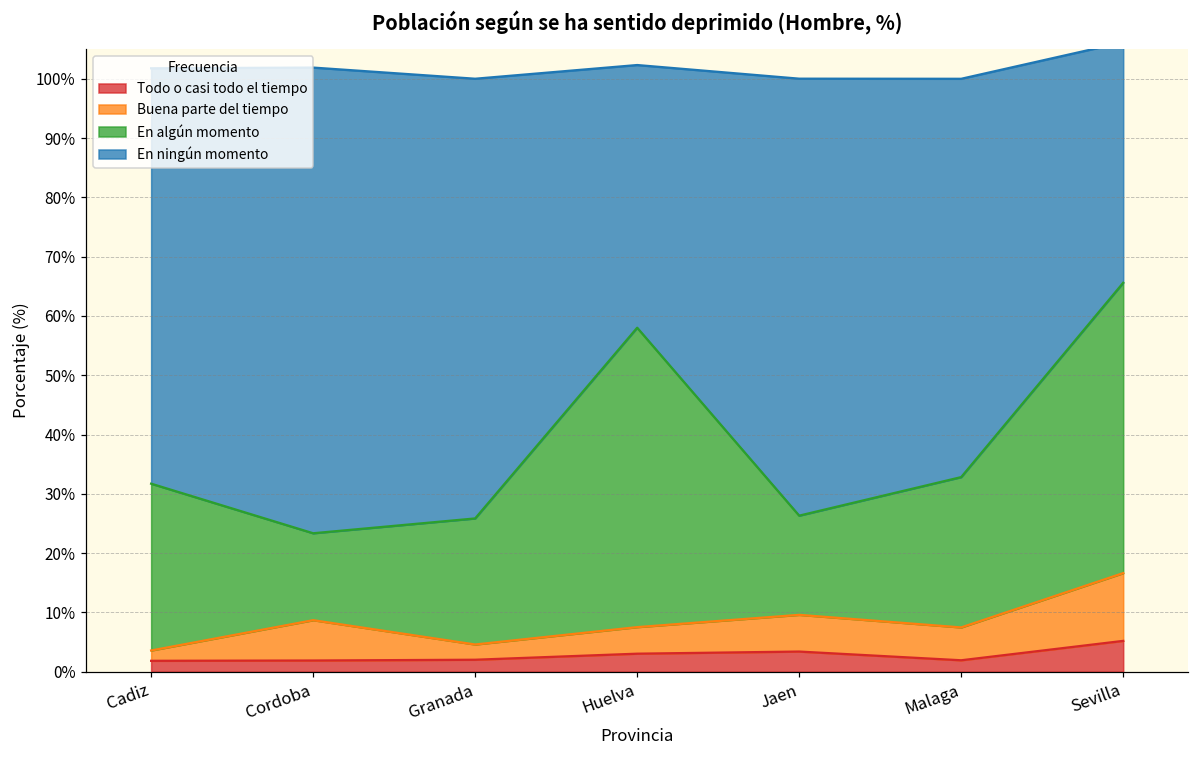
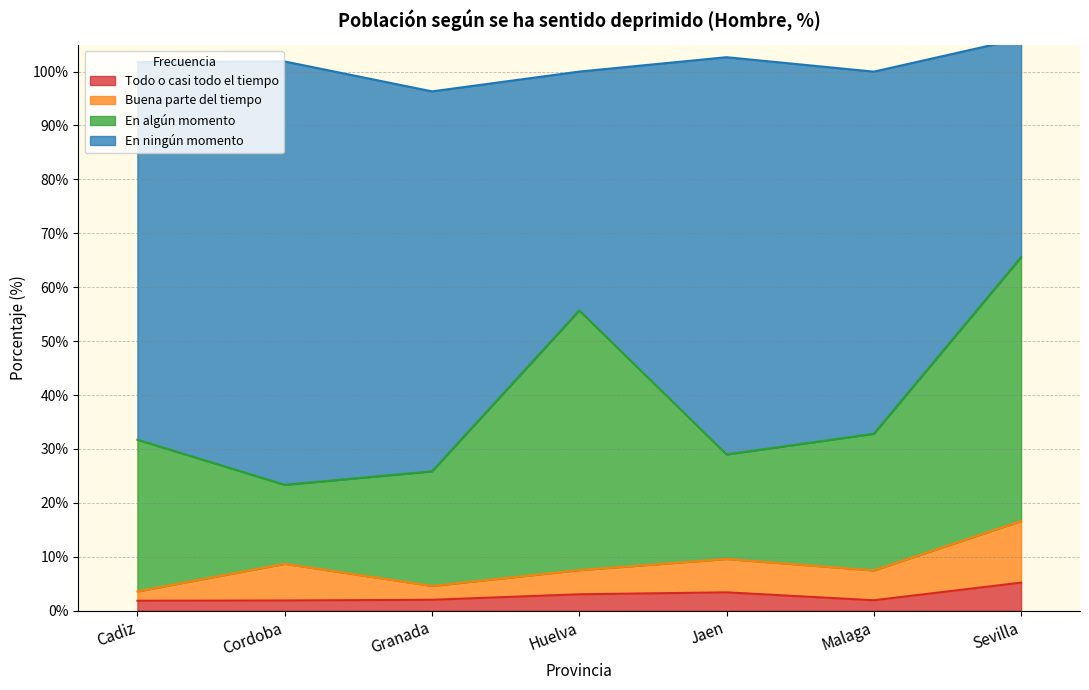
  {
    "Todo o casi todo el tiempo": {
      "Cadiz": "2%",
      "Cordoba": "2%",
      "Granada": "2%",
      "Huelva": "3%",
      "Jaen": "3%",
      "Malaga": "2%",
      "Sevilla": "5%"
    },
    "Buena parte del tiempo": {
      "Cadiz": "2%",
      "Cordoba": "7%",
      "Granada": "3%",
      "Huelva": "4%",
      "Jaen": "6%",
      "Malaga": "6%",
      "Sevilla": "11%"
    },
    "En algún momento": {
      "Cadiz": "28%",
      "Cordoba": "15%",
      "Granada": "21%",
-     "Huelva": "50%",
-     "Jaen": "17%",
+     "Huelva": "48%",
+     "Jaen": "19%",
      "Malaga": "25%",
      "Sevilla": "49%"
    },
    "En ningún momento": {
      "Cordoba": "79%",
-     "Granada": "74%",
+     "Granada": "70%",
      "Huelva": "44%",
      "Jaen": "74%",
      "Malaga": "67%"
    }
  }
